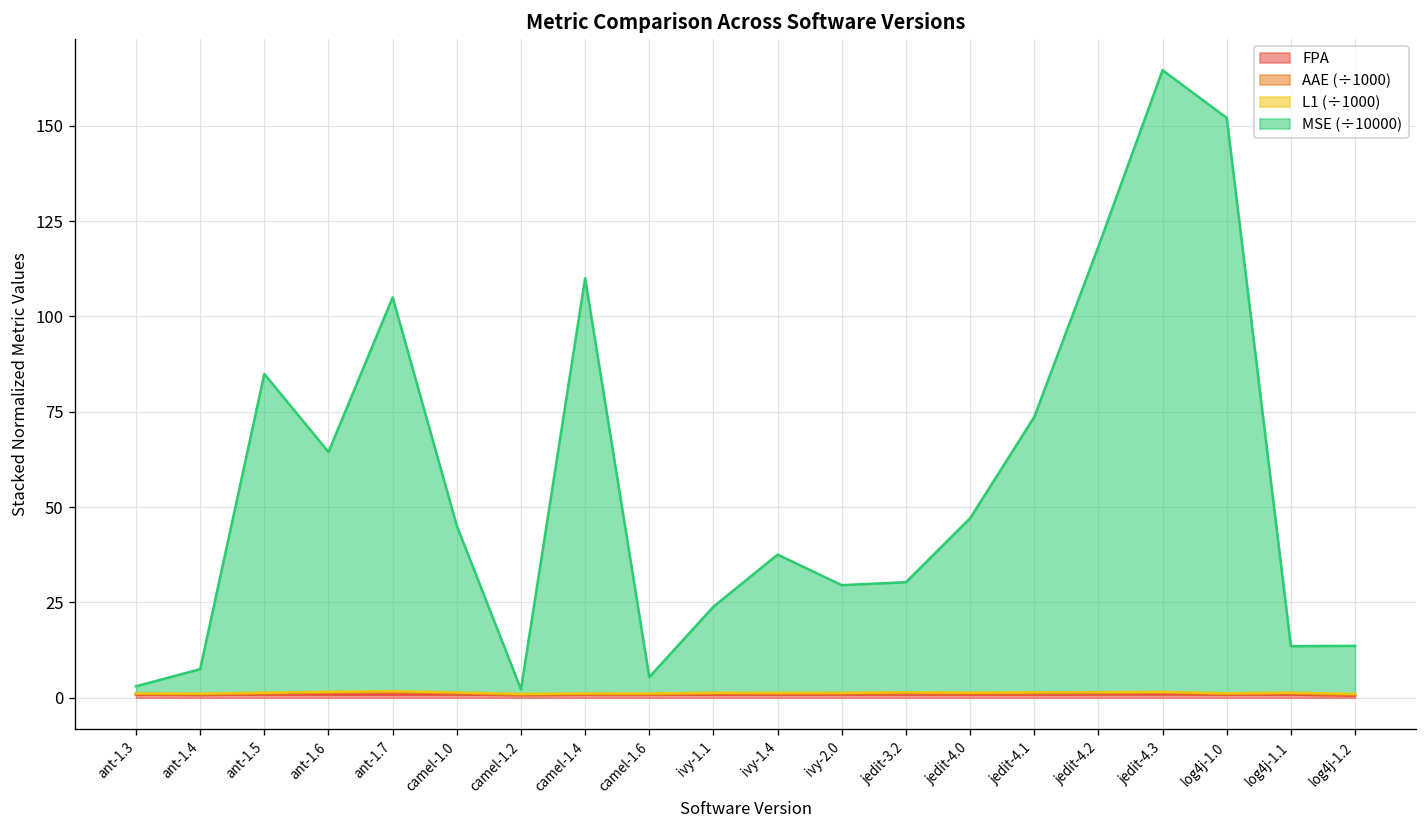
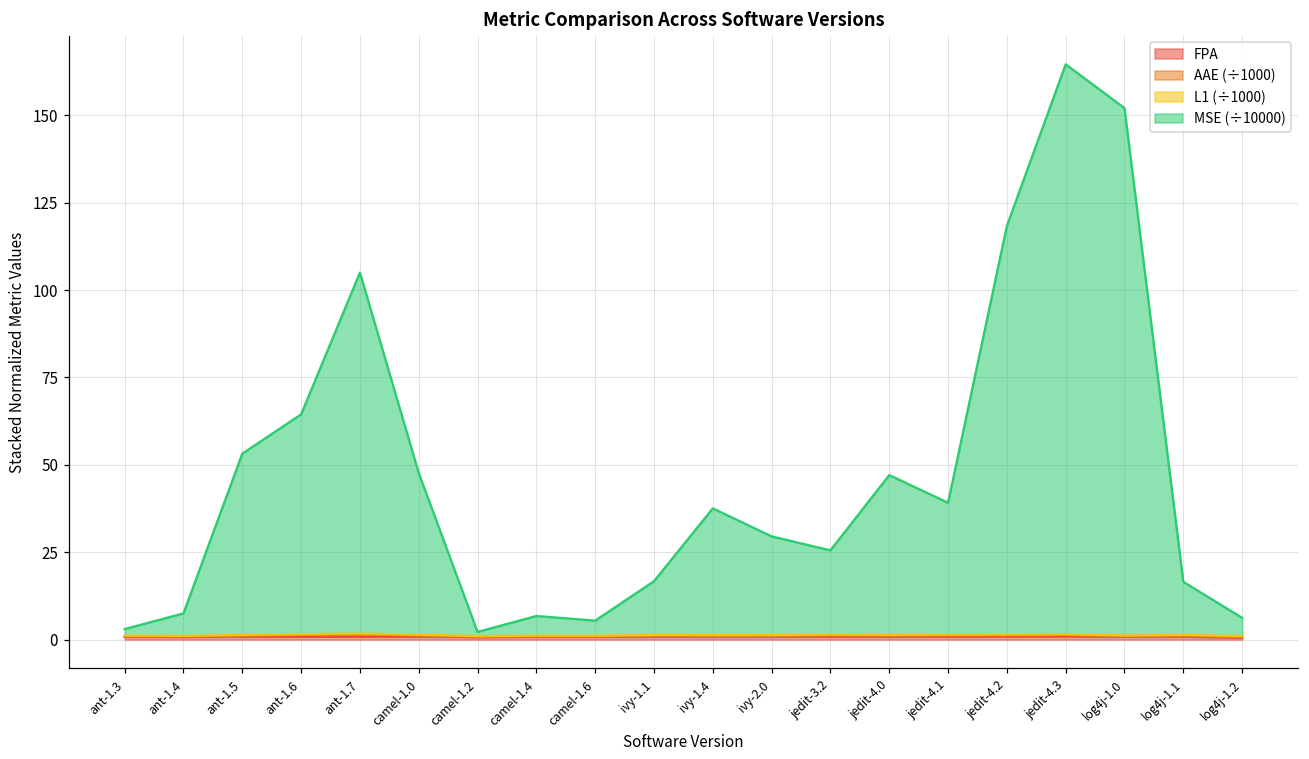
  {
    "MSE (÷10000)": {
      "ant-1.3": 2,
      "ant-1.4": 6,
-     "ant-1.5": 84,
+     "ant-1.5": 52,
      "ant-1.6": 63,
      "ant-1.7": 103,
-     "camel-1.0": 44,
+     "camel-1.0": 46,
      "camel-1.2": 1,
-     "camel-1.4": 109,
+     "camel-1.4": 6,
      "camel-1.6": 4,
-     "ivy-1.1": 23,
+     "ivy-1.1": 15,
      "ivy-1.4": 36,
      "ivy-2.0": 28,
-     "jedit-3.2": 29,
+     "jedit-3.2": 24,
      "jedit-4.0": 46,
-     "jedit-4.1": 72,
+     "jedit-4.1": 38,
      "jedit-4.2": 117,
      "jedit-4.3": 163,
      "log4j-1.0": 151,
-     "log4j-1.1": 12,
-     "log4j-1.2": 13
+     "log4j-1.1": 15,
+     "log4j-1.2": 5
    }
  }
